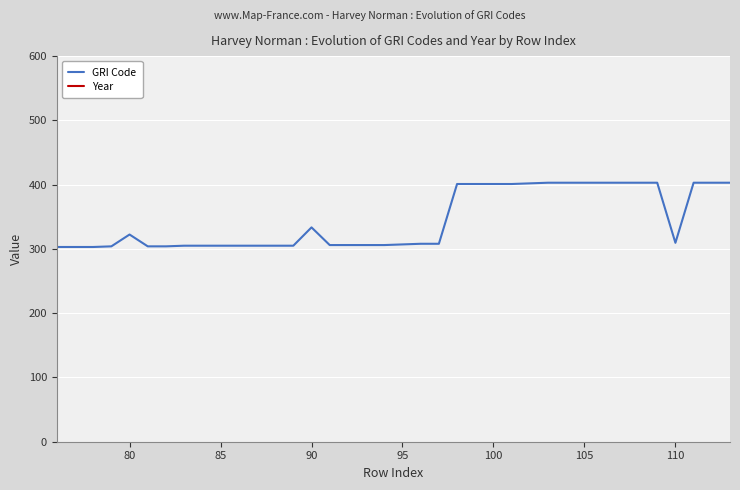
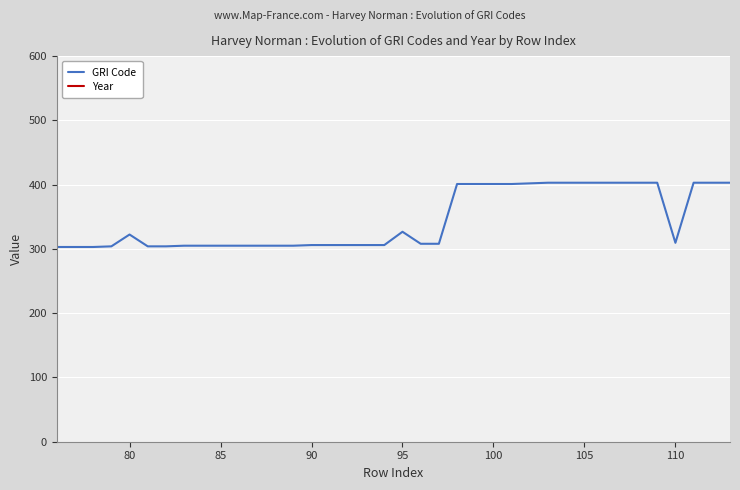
  {
    "GRI Code": {
      "80": 320,
      "85": 310,
-     "90": 330,
-     "95": 310,
+     "90": 310,
+     "95": 330,
      "100": 400,
      "105": 400,
      "110": 310
    }
  }
